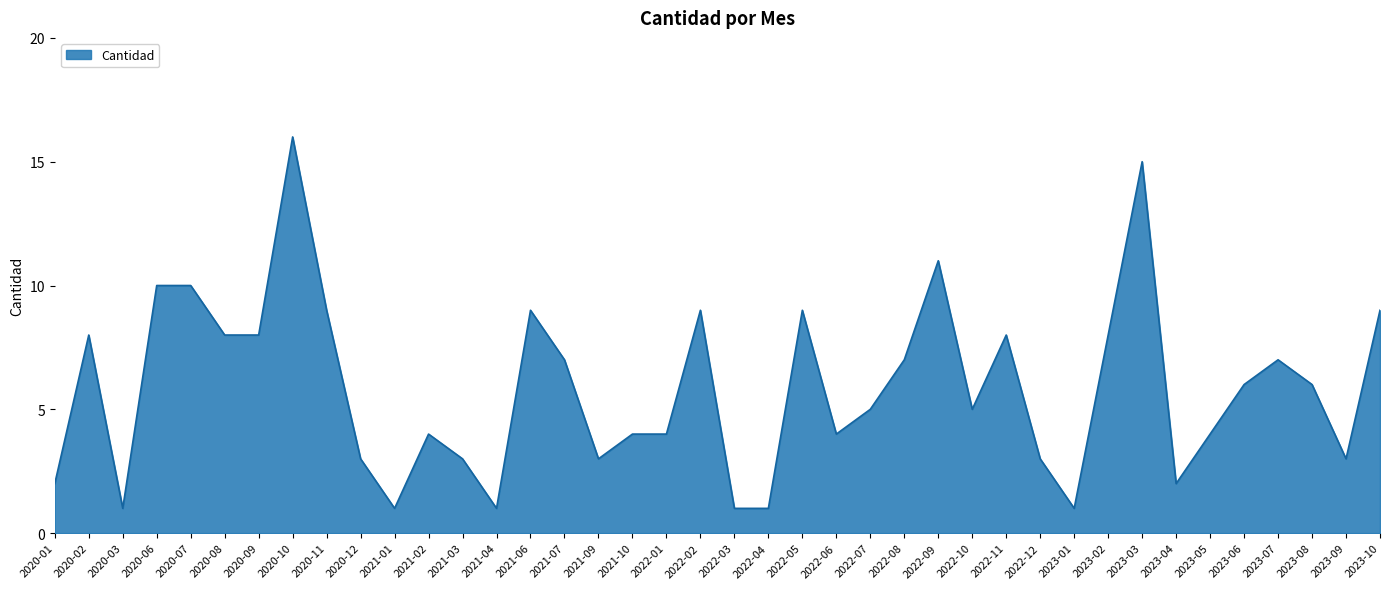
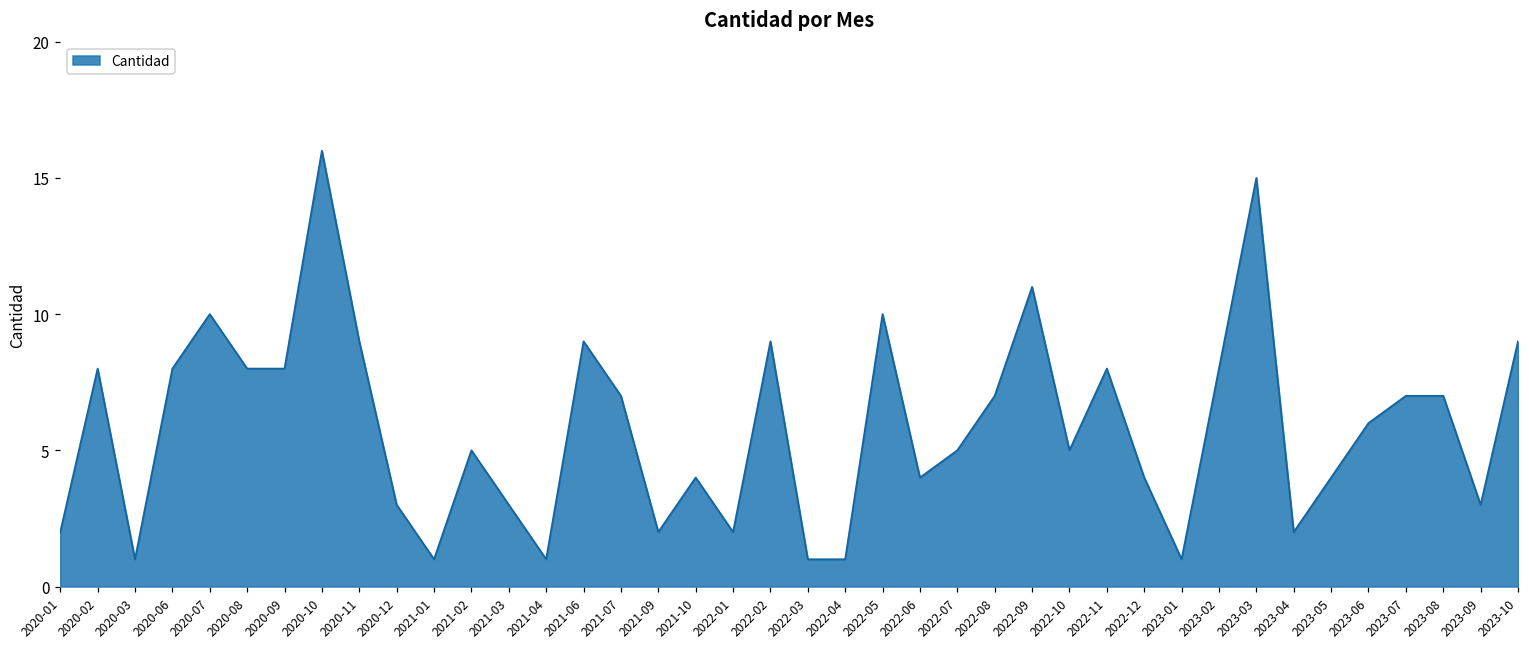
  {
    "2020-01": 2,
    "2020-02": 8,
    "2020-03": 1,
-   "2020-06": 10,
+   "2020-06": 8,
    "2020-07": 10,
    "2020-08": 8,
    "2020-09": 8,
    "2020-10": 16,
    "2020-11": 9,
    "2020-12": 3,
    "2021-01": 1,
-   "2021-02": 4,
+   "2021-02": 5,
    "2021-03": 3,
    "2021-04": 1,
    "2021-06": 9,
    "2021-07": 7,
-   "2021-09": 3,
+   "2021-09": 2,
    "2021-10": 4,
-   "2022-01": 4,
+   "2022-01": 2,
    "2022-02": 9,
    "2022-03": 1,
    "2022-04": 1,
-   "2022-05": 9,
+   "2022-05": 10,
    "2022-06": 4,
    "2022-07": 5,
    "2022-08": 7,
    "2022-09": 11,
    "2022-10": 5,
    "2022-11": 8,
-   "2022-12": 3,
+   "2022-12": 4,
    "2023-01": 1,
    "2023-02": 8,
    "2023-03": 15,
    "2023-04": 2,
    "2023-05": 4,
    "2023-06": 6,
    "2023-07": 7,
-   "2023-08": 6,
+   "2023-08": 7,
    "2023-09": 3,
    "2023-10": 9
  }
